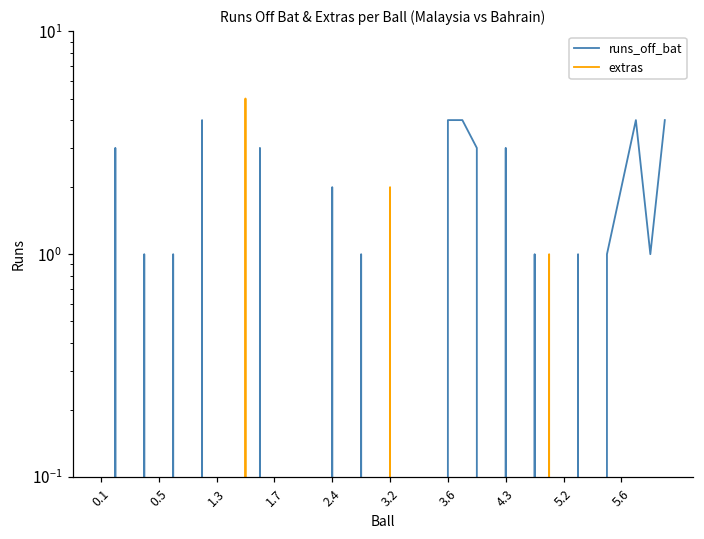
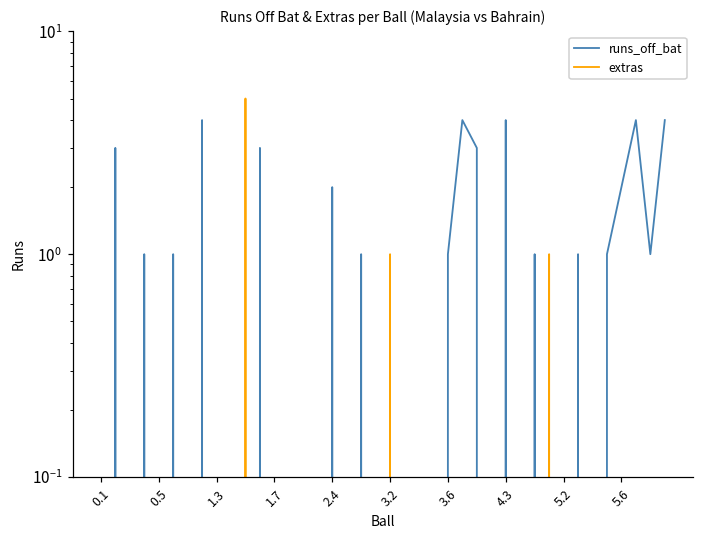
  {
    "runs_off_bat": {
      "2.4": 2,
-     "3.6": 4,
-     "4.3": 3,
+     "3.6": 1,
+     "4.3": 4,
      "5.6": 2
    },
    "extras": {
-     "3.2": 2
+     "3.2": 1
    }
  }
